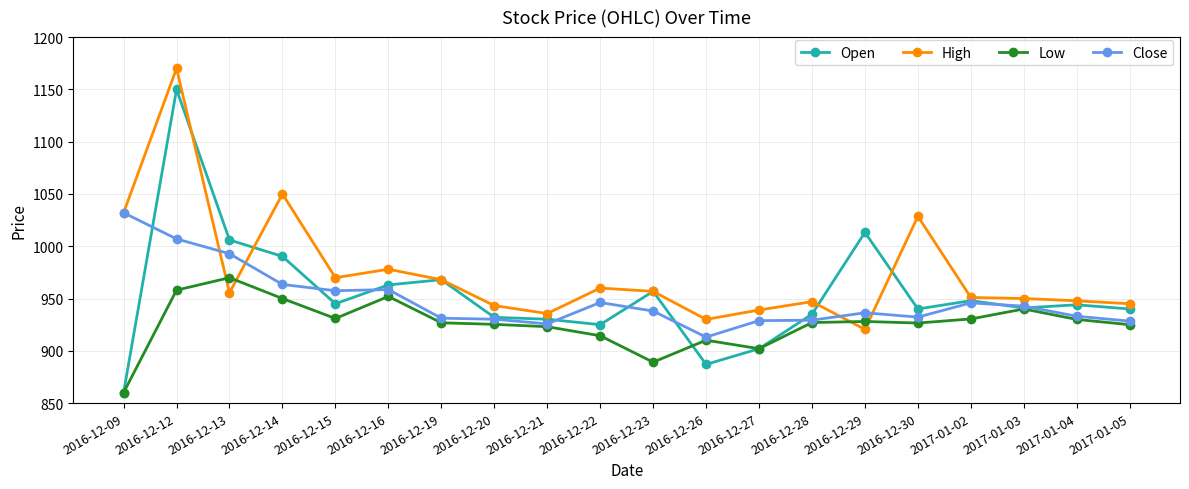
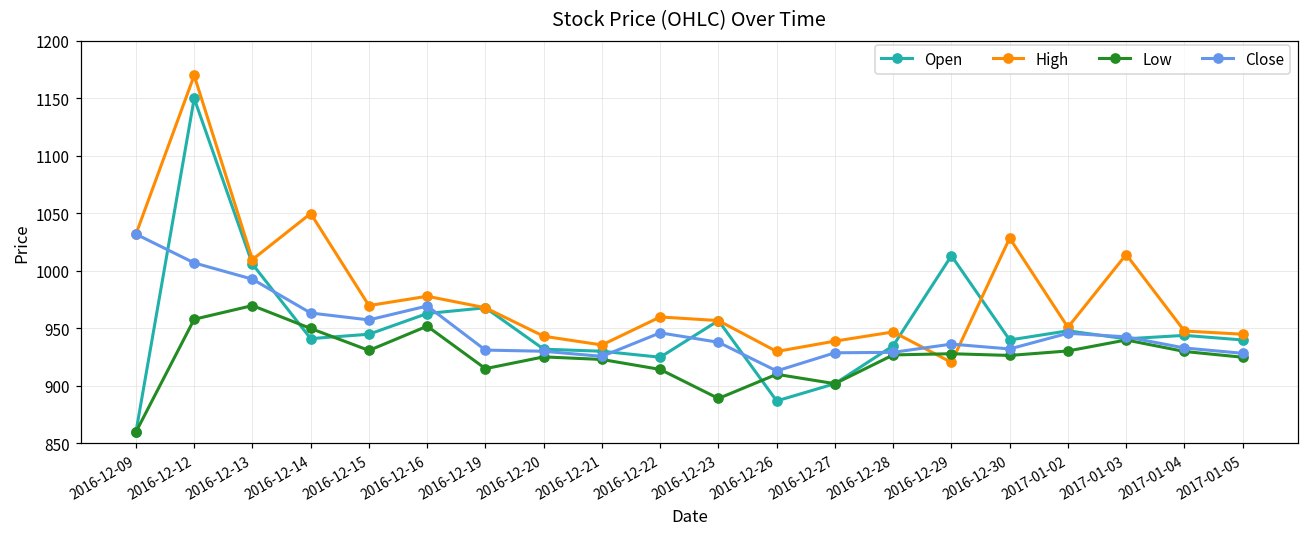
  {
    "Open": {
      "2016-12-12": 1150,
      "2016-12-13": 1006,
-     "2016-12-14": 990,
+     "2016-12-14": 941,
      "2016-12-15": 945,
      "2016-12-16": 963,
      "2016-12-21": 930,
      "2016-12-22": 925,
      "2016-12-26": 887,
      "2016-12-28": 935,
      "2016-12-29": 1013,
      "2016-12-30": 940,
      "2017-01-04": 944,
      "2017-01-05": 940
    },
    "High": {
      "2016-12-12": 1170,
-     "2016-12-13": 956,
+     "2016-12-13": 1010,
      "2016-12-14": 1050,
      "2016-12-15": 970,
      "2016-12-16": 978,
      "2016-12-20": 943,
      "2016-12-21": 936,
      "2016-12-22": 960,
      "2016-12-26": 930,
      "2016-12-27": 939,
      "2016-12-28": 947,
      "2016-12-29": 921,
      "2016-12-30": 1029,
      "2017-01-02": 951,
-     "2017-01-03": 950,
+     "2017-01-03": 1014,
      "2017-01-04": 948,
      "2017-01-05": 945
    },
    "Low": {
      "2016-12-12": 958,
      "2016-12-13": 970,
      "2016-12-14": 950,
      "2016-12-15": 931,
      "2016-12-16": 952,
-     "2016-12-19": 927,
+     "2016-12-19": 915,
      "2016-12-20": 925,
      "2016-12-21": 923,
      "2016-12-22": 914,
      "2016-12-23": 889,
      "2016-12-26": 910,
      "2016-12-29": 928,
      "2016-12-30": 927,
      "2017-01-02": 930,
      "2017-01-04": 930,
      "2017-01-05": 925
    },
    "Close": {
      "2016-12-12": 1007,
      "2016-12-13": 993,
      "2016-12-14": 963,
      "2016-12-15": 957,
-     "2016-12-16": 959,
+     "2016-12-16": 970,
      "2016-12-19": 931,
      "2016-12-21": 926,
      "2016-12-22": 946,
      "2016-12-23": 938,
      "2016-12-26": 913,
      "2016-12-27": 929,
      "2016-12-29": 936,
      "2016-12-30": 932,
      "2017-01-04": 933,
      "2017-01-05": 928
    }
  }
